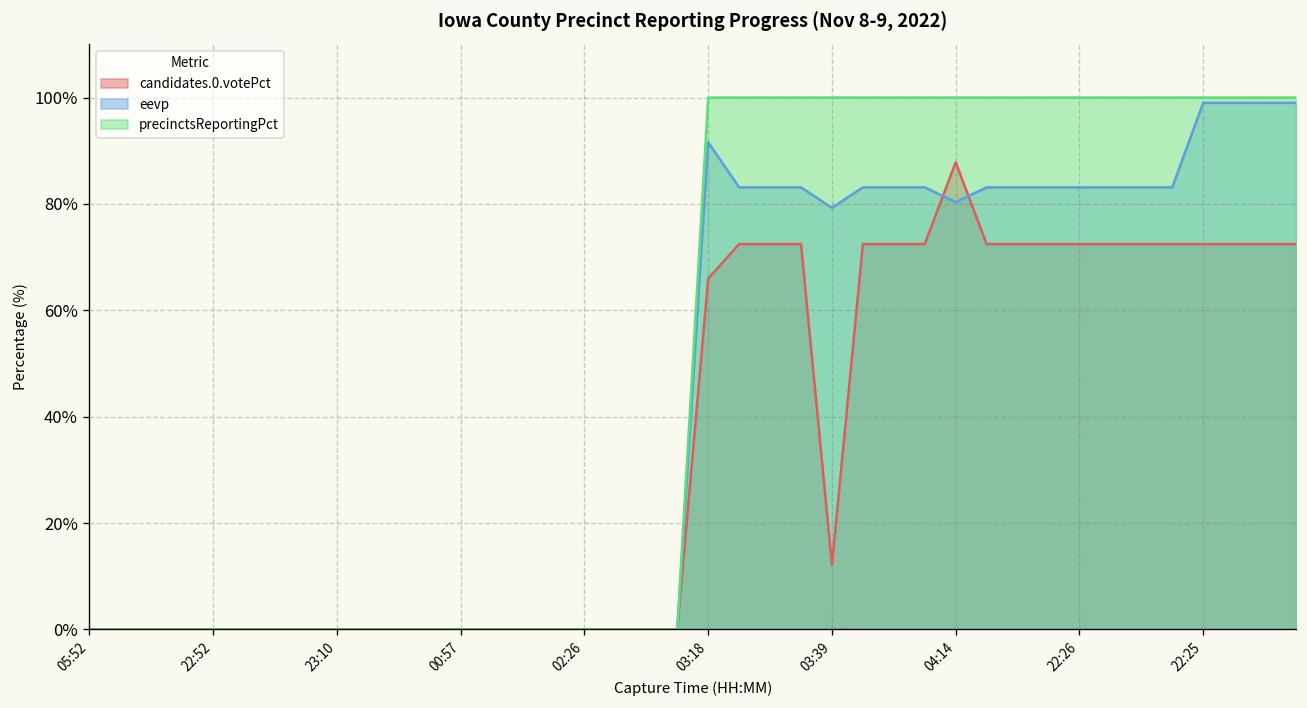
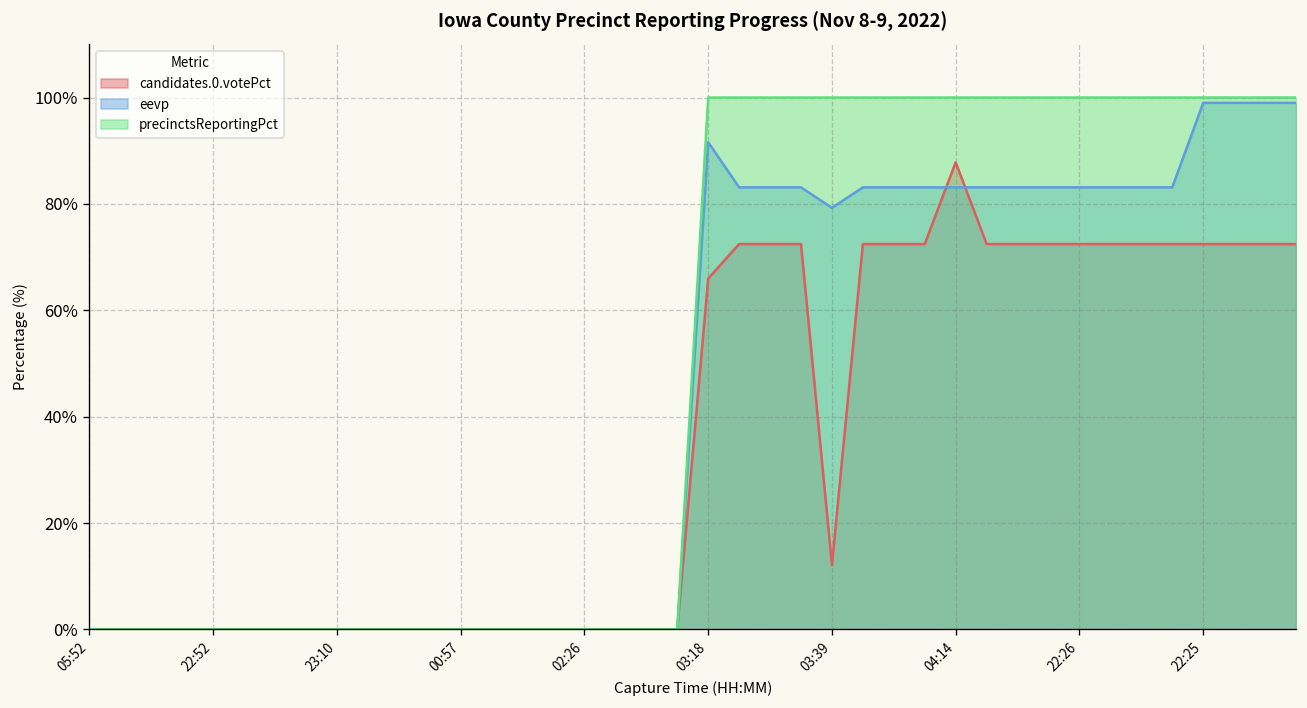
  {
    "candidates.0.votePct": {
      "03:18": "66%",
      "03:39": "12%",
      "04:14": "88%"
    },
    "eevp": {
      "03:18": "92%",
      "03:39": "79%",
-     "04:14": "80%"
+     "04:14": "83%"
    },
    "precinctsReportingPct": {
      "03:18": "100%",
      "03:39": "100%",
      "04:14": "100%"
    }
  }
